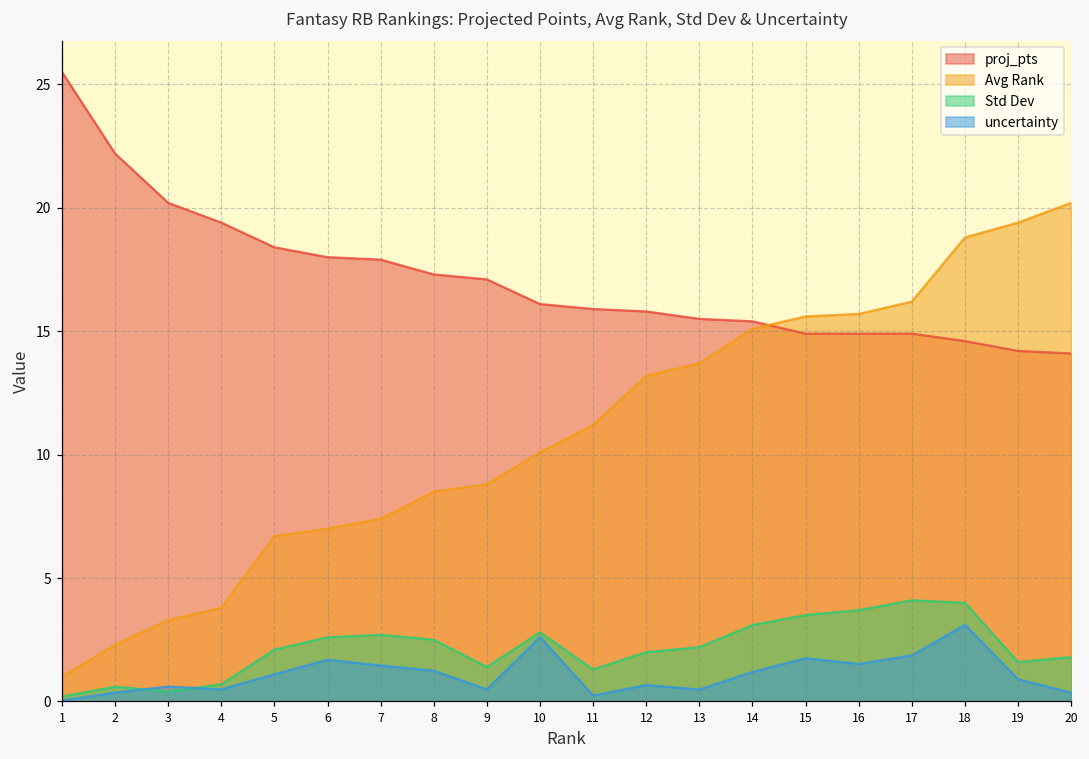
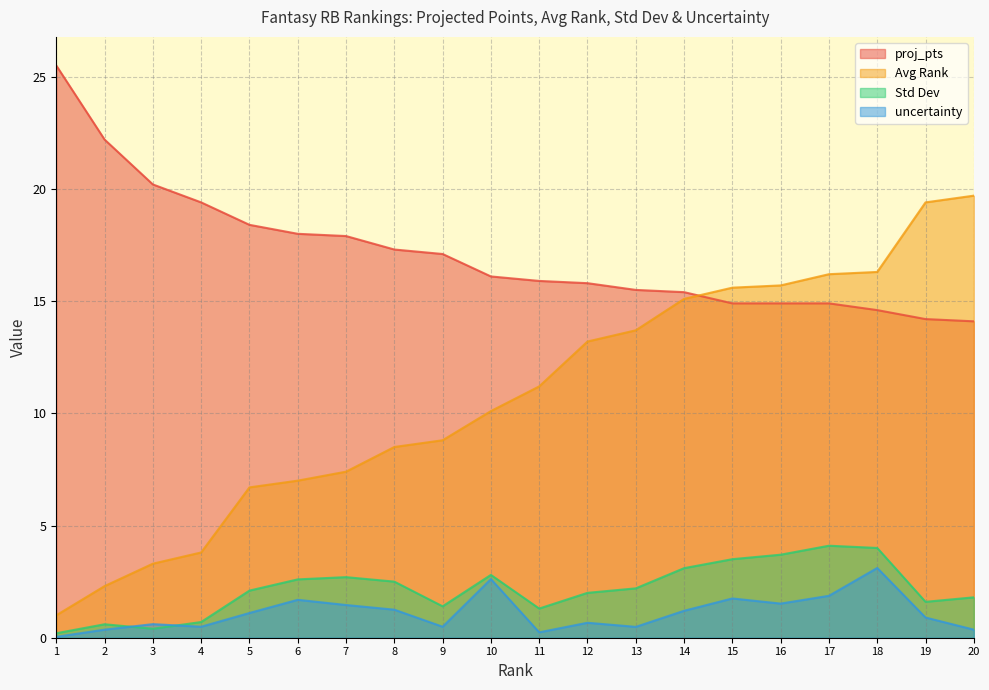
  {
    "proj_pts": {
      "1": 25.5,
      "2": 22.2,
      "3": 20.2,
      "4": 19.4,
      "5": 18.4,
      "6": 18.0,
      "7": 17.9,
      "8": 17.3,
      "9": 17.1,
      "10": 16.1,
      "11": 15.9,
      "12": 15.8,
      "13": 15.5,
      "14": 15.4,
      "15": 14.9,
      "16": 14.9,
      "17": 14.9,
      "18": 14.6,
      "19": 14.2,
      "20": 14.1
    },
    "Avg Rank": {
      "1": 1.0,
      "2": 2.3,
      "3": 3.3,
      "4": 3.8,
      "5": 6.7,
      "6": 7.0,
      "7": 7.4,
      "8": 8.5,
      "9": 8.8,
      "10": 10.1,
      "11": 11.2,
      "12": 13.2,
      "13": 13.7,
      "14": 15.1,
      "15": 15.6,
      "16": 15.7,
      "17": 16.2,
-     "18": 18.8,
+     "18": 16.3,
      "19": 19.4,
-     "20": 20.2
+     "20": 19.7
    },
    "Std Dev": {
      "1": 0.2,
      "2": 0.6,
      "3": 0.4,
      "4": 0.7,
      "5": 2.1,
      "6": 2.6,
      "7": 2.7,
      "8": 2.5,
      "9": 1.4,
      "10": 2.8,
      "11": 1.3,
      "12": 2.0,
      "13": 2.2,
      "14": 3.1,
      "15": 3.5,
      "16": 3.7,
      "17": 4.1,
      "18": 4.0,
      "19": 1.6,
      "20": 1.8
    },
    "uncertainty": {
      "1": 0.0,
      "2": 0.4,
      "3": 0.6,
      "4": 0.5,
      "5": 1.1,
      "6": 1.7,
      "7": 1.5,
      "8": 1.3,
      "9": 0.5,
      "10": 2.6,
      "11": 0.2,
      "12": 0.7,
      "13": 0.5,
      "14": 1.2,
      "15": 1.8,
      "16": 1.5,
      "17": 1.9,
      "18": 3.1,
      "19": 0.9,
      "20": 0.4
    }
  }
